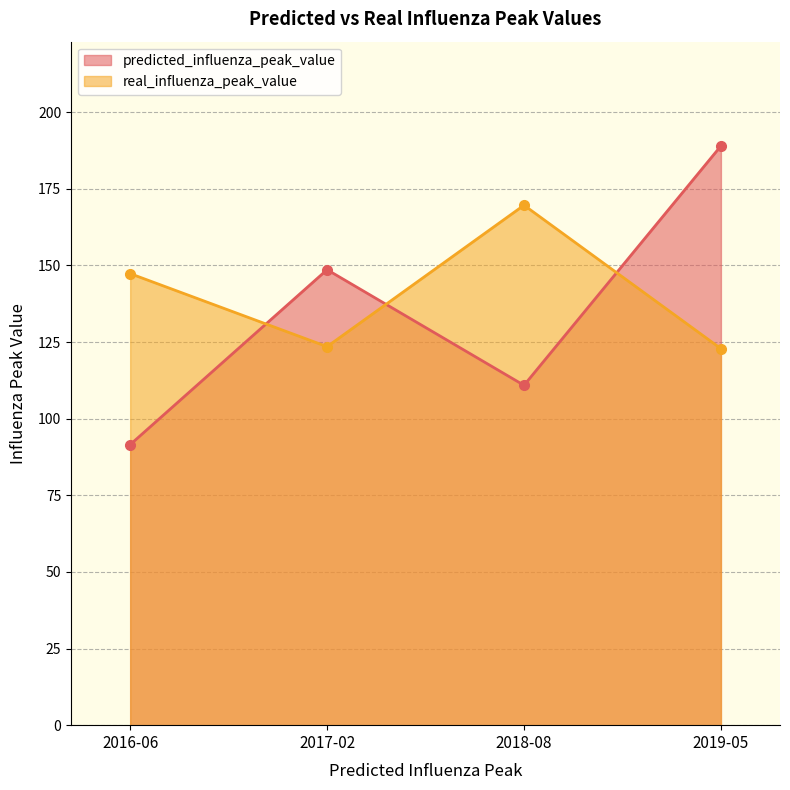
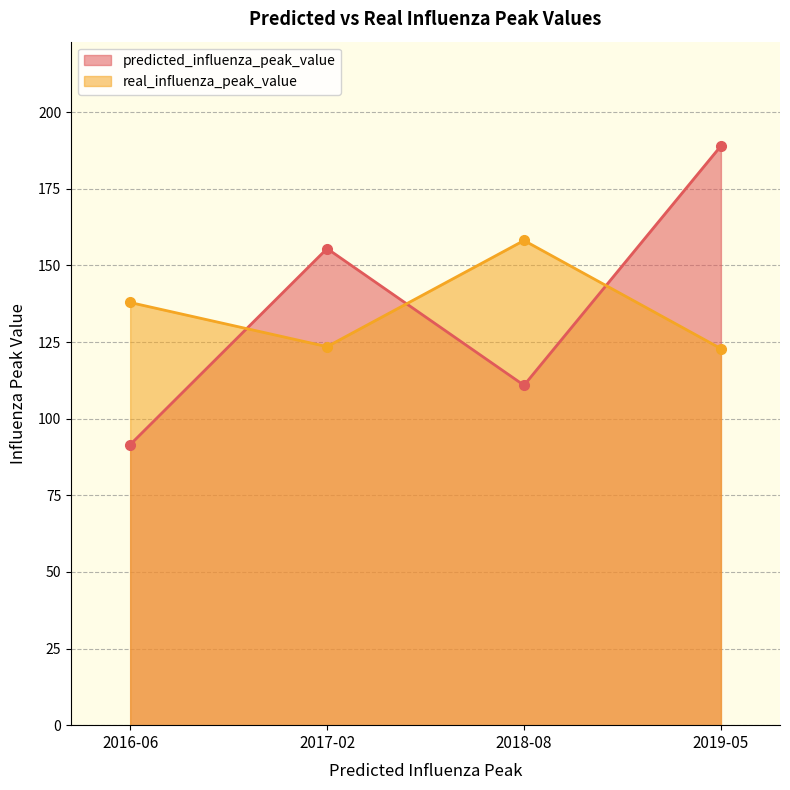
  {
    "predicted_influenza_peak_value": {
      "2016-06": 92,
-     "2017-02": 149,
+     "2017-02": 156,
      "2018-08": 111,
      "2019-05": 189
    },
    "real_influenza_peak_value": {
-     "2016-06": 147,
+     "2016-06": 138,
      "2017-02": 124,
-     "2018-08": 170,
+     "2018-08": 158,
      "2019-05": 123
    }
  }
